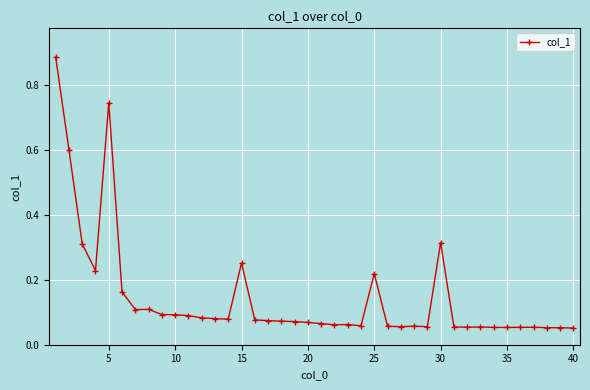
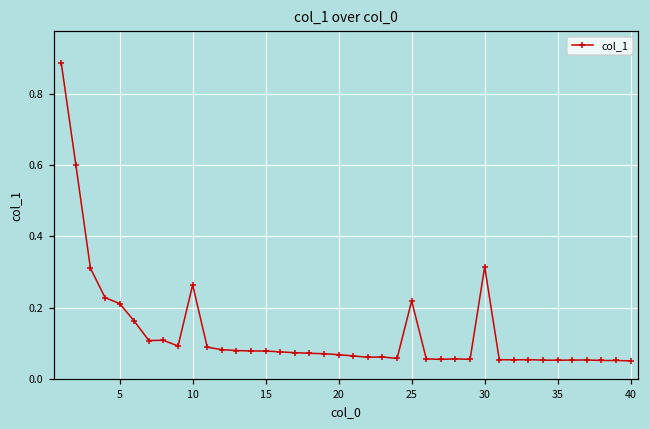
  {
-   "5": 0.75,
-   "10": 0.09,
-   "15": 0.25,
+   "5": 0.21,
+   "10": 0.26,
+   "15": 0.08,
    "20": 0.07,
    "25": 0.22,
    "30": 0.32,
    "35": 0.05,
    "40": 0.05
  }
